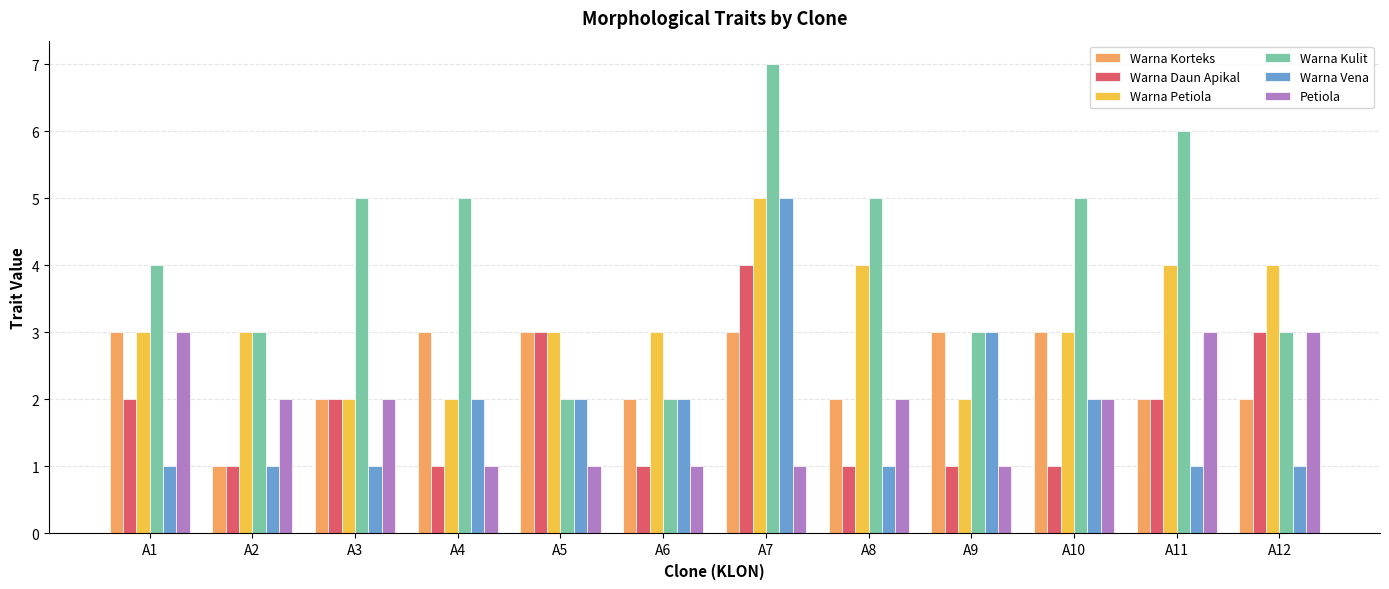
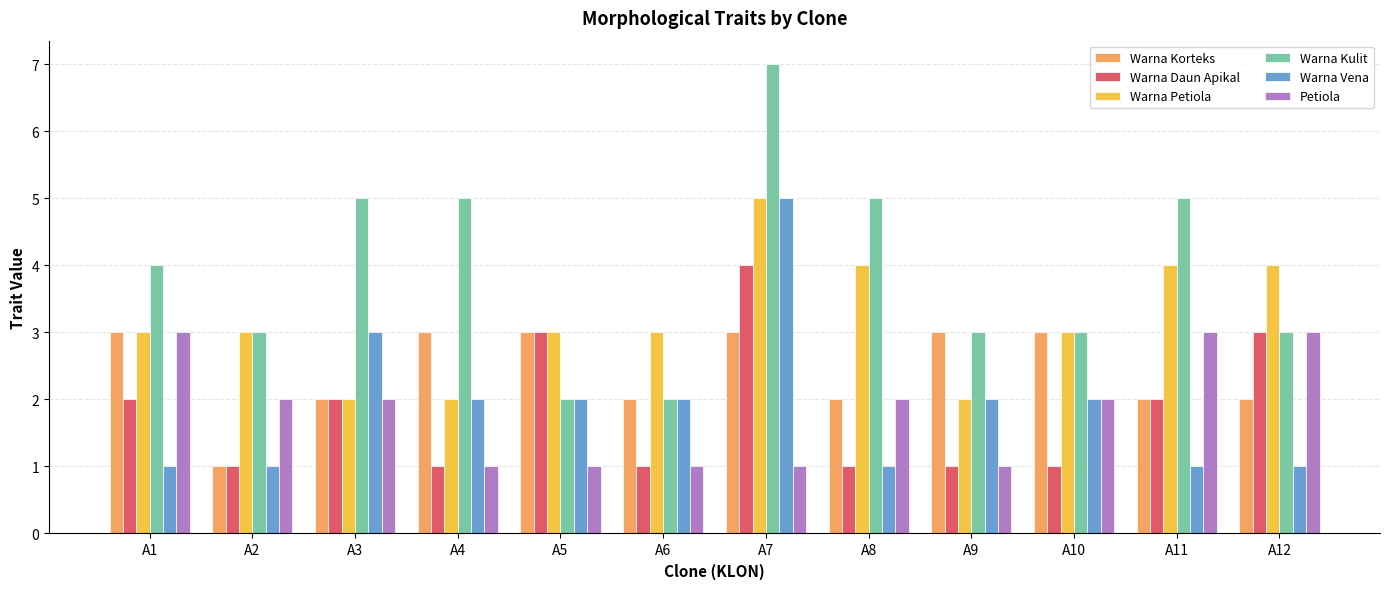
  {
    "Warna Daun Apikal": {
      "A1": 2,
      "A2": 1,
      "A3": 2,
      "A4": 1,
      "A5": 3,
      "A6": 1,
      "A7": 4,
      "A8": 1,
      "A9": 1,
      "A10": 1,
      "A11": 2,
      "A12": 3
    },
    "Warna Kulit": {
      "A1": 4,
      "A2": 3,
      "A3": 5,
      "A4": 5,
      "A5": 2,
      "A6": 2,
      "A7": 7,
      "A8": 5,
      "A9": 3,
-     "A10": 5,
-     "A11": 6,
+     "A10": 3,
+     "A11": 5,
      "A12": 3
    },
    "Warna Vena": {
      "A1": 1,
      "A2": 1,
-     "A3": 1,
+     "A3": 3,
      "A4": 2,
      "A5": 2,
      "A6": 2,
      "A7": 5,
      "A8": 1,
-     "A9": 3,
+     "A9": 2,
      "A10": 2,
      "A11": 1,
      "A12": 1
    },
    "Petiola": {
      "A1": 3,
      "A2": 2,
      "A3": 2,
      "A4": 1,
      "A5": 1,
      "A6": 1,
      "A7": 1,
      "A8": 2,
      "A9": 1,
      "A10": 2,
      "A11": 3,
      "A12": 3
    }
  }
